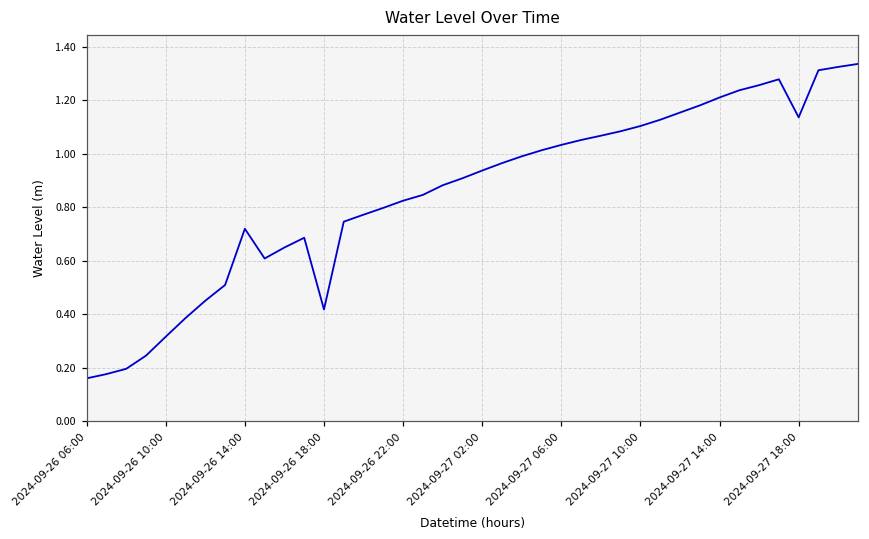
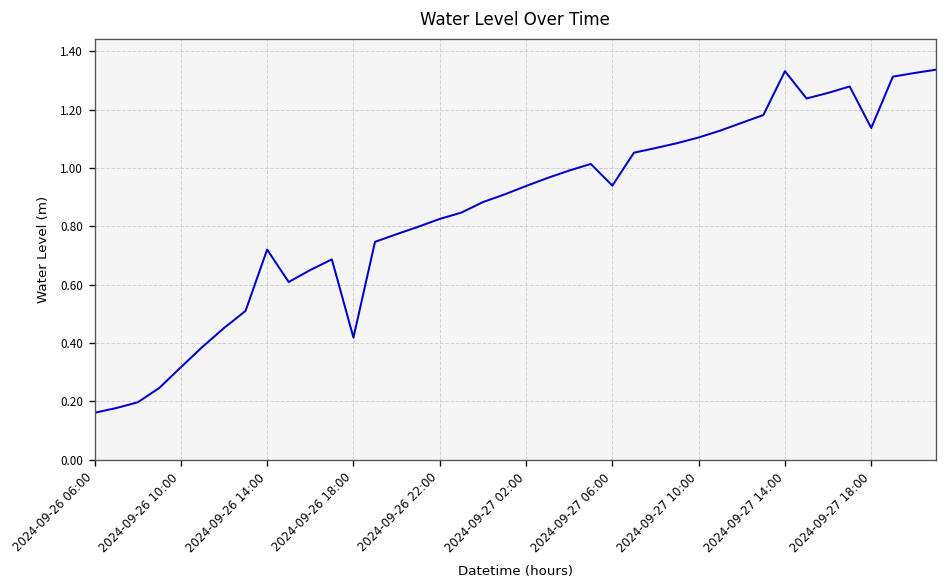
  {
    "2024-09-26 06:00": 0.16,
    "2024-09-26 10:00": 0.32,
    "2024-09-26 14:00": 0.72,
    "2024-09-26 18:00": 0.42,
    "2024-09-26 22:00": 0.83,
    "2024-09-27 02:00": 0.94,
-   "2024-09-27 06:00": 1.03,
+   "2024-09-27 06:00": 0.94,
    "2024-09-27 10:00": 1.10,
-   "2024-09-27 14:00": 1.21,
+   "2024-09-27 14:00": 1.33,
    "2024-09-27 18:00": 1.14
  }
